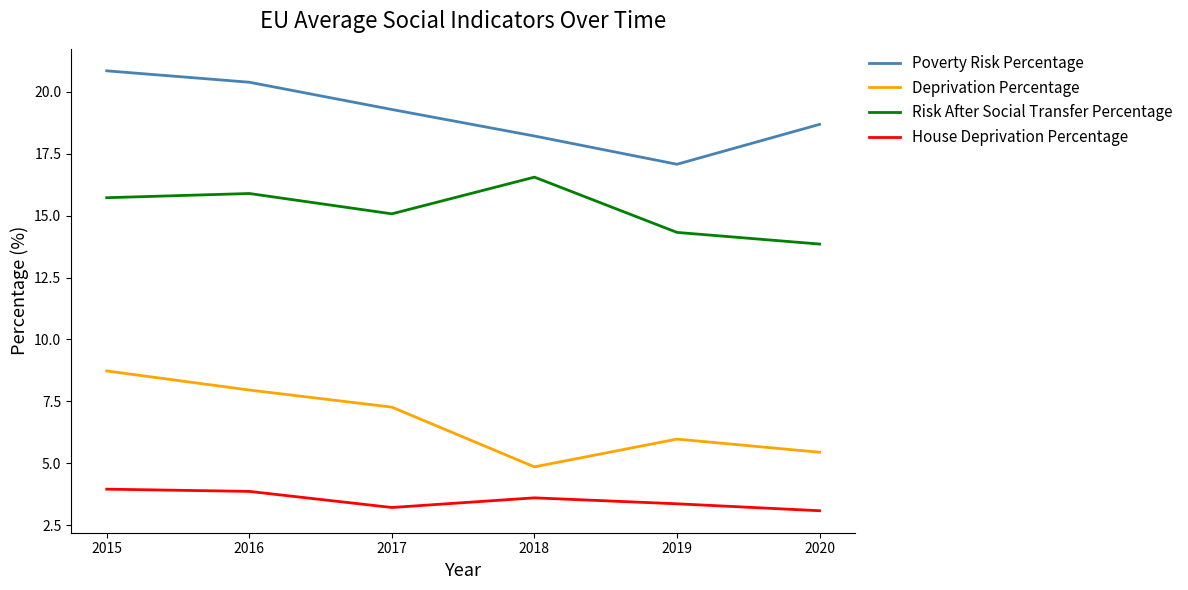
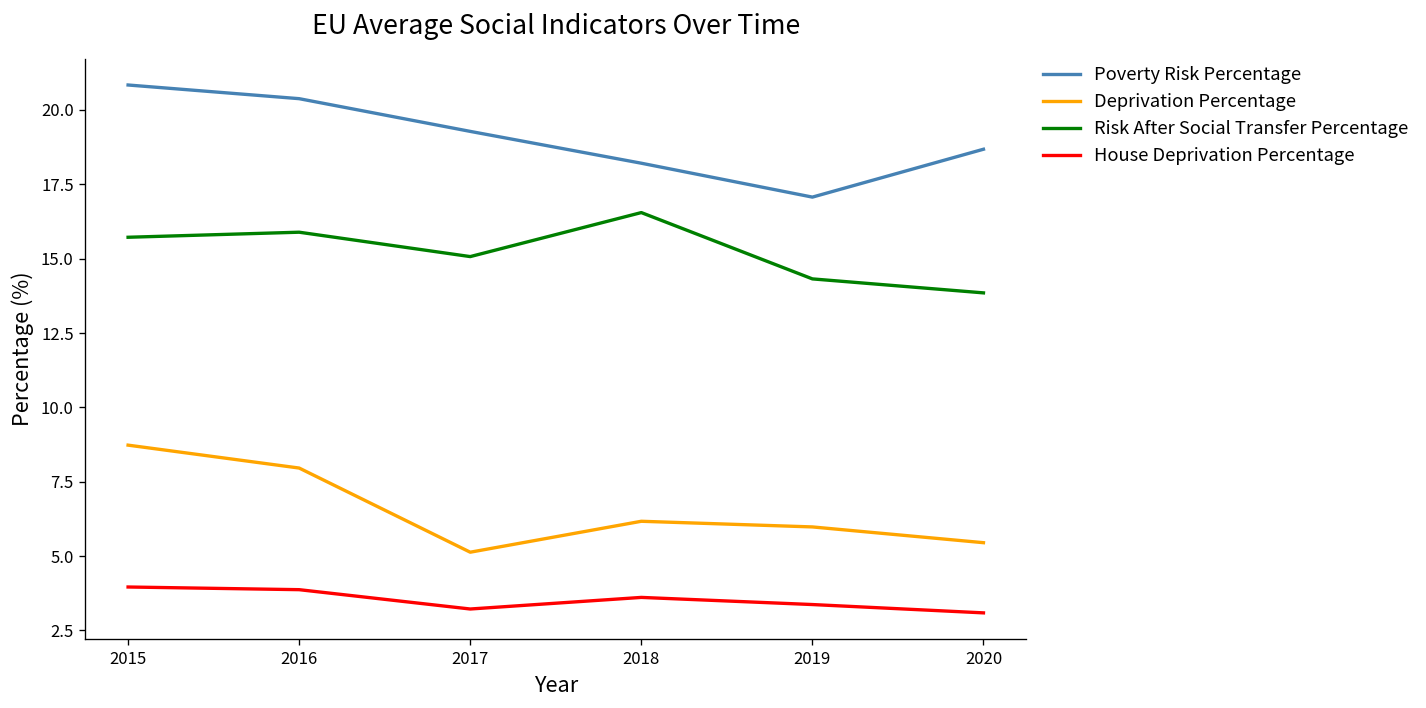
  {
    "Poverty Risk Percentage": {
      "2015": 20.8,
      "2016": 20.4,
      "2017": 19.3,
      "2018": 18.2,
      "2019": 17.1,
      "2020": 18.7
    },
    "Deprivation Percentage": {
      "2015": 8.7,
      "2016": 8.0,
-     "2017": 7.3,
-     "2018": 4.9,
+     "2017": 5.1,
+     "2018": 6.2,
      "2019": 6.0,
      "2020": 5.5
    },
    "Risk After Social Transfer Percentage": {
      "2015": 15.7,
      "2016": 15.9,
      "2017": 15.1,
      "2018": 16.6,
      "2019": 14.3,
      "2020": 13.9
    },
    "House Deprivation Percentage": {
      "2015": 4.0,
      "2016": 3.9,
      "2017": 3.2,
      "2018": 3.6,
      "2019": 3.4,
      "2020": 3.1
    }
  }
